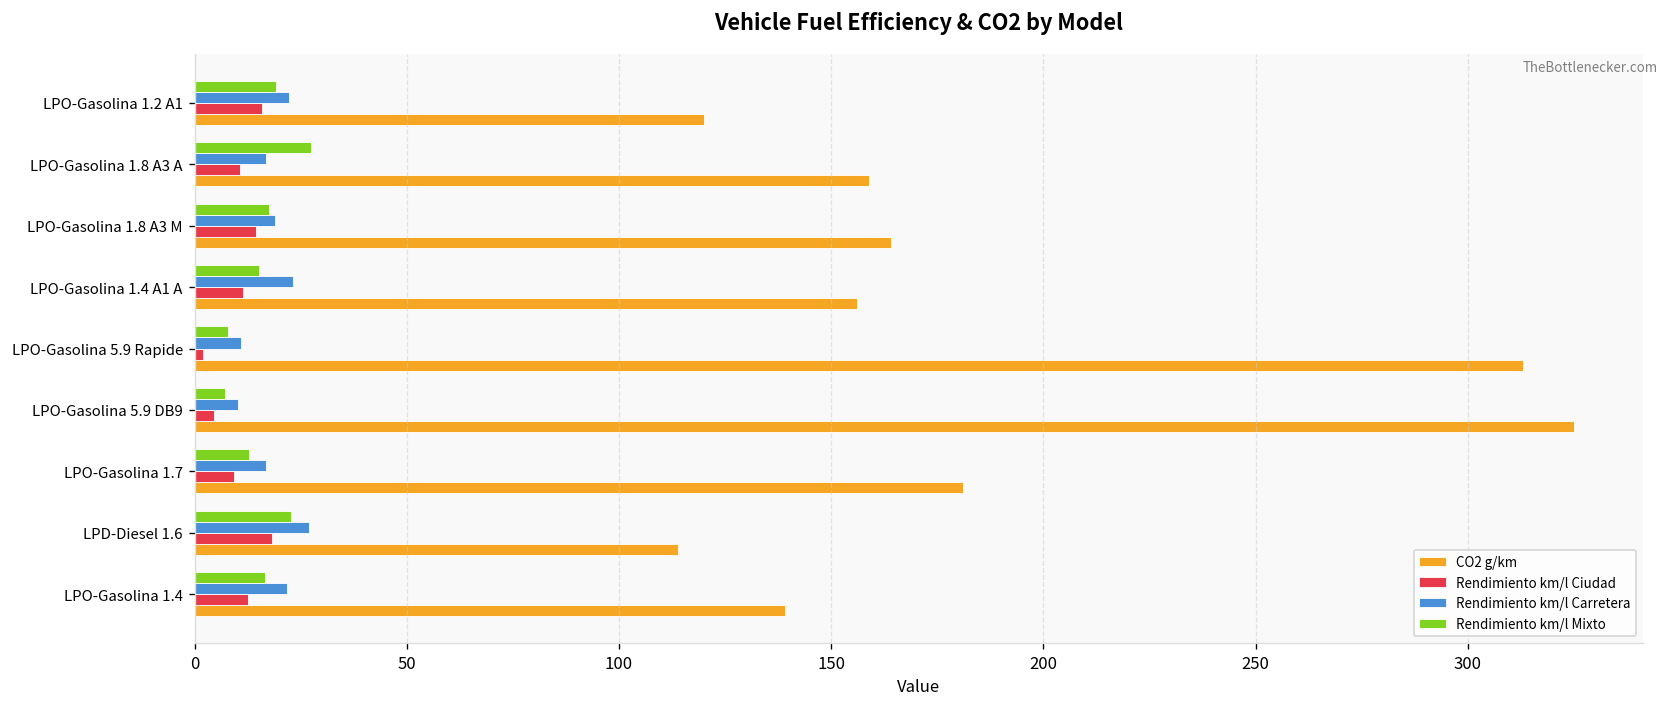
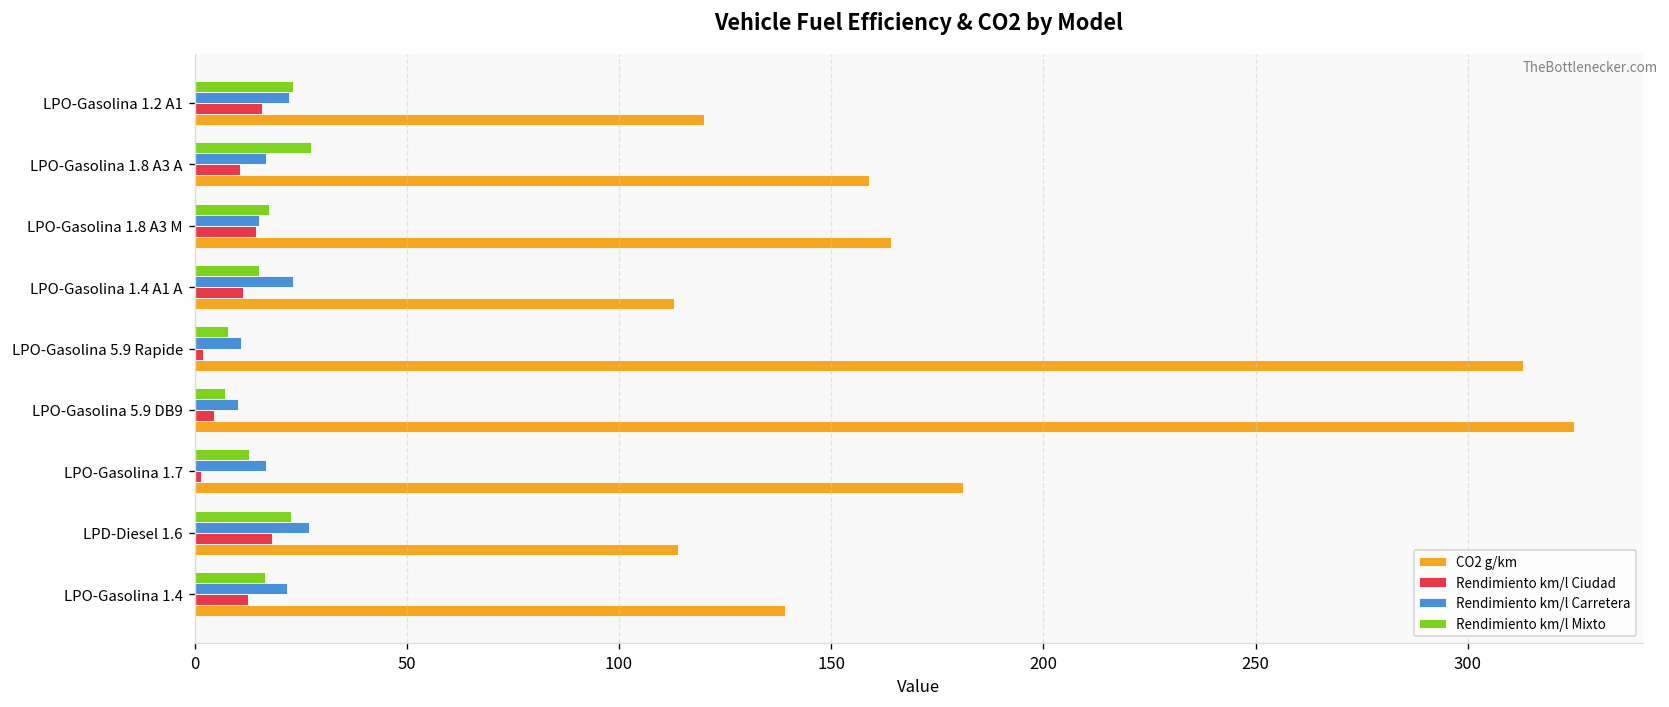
  {
    "CO2 g/km": {
      "LPO-Gasolina 1.2 A1": 120,
      "LPO-Gasolina 1.8 A3 A": 159,
      "LPO-Gasolina 1.8 A3 M": 164,
-     "LPO-Gasolina 1.4 A1 A": 156,
+     "LPO-Gasolina 1.4 A1 A": 113,
      "LPO-Gasolina 5.9 Rapide": 313,
      "LPO-Gasolina 5.9 DB9": 325,
      "LPO-Gasolina 1.7": 181,
      "LPD-Diesel 1.6": 114,
      "LPO-Gasolina 1.4": 139
    },
    "Rendimiento km/l Ciudad": {
      "LPO-Gasolina 1.2 A1": 16,
      "LPO-Gasolina 1.8 A3 A": 11,
      "LPO-Gasolina 1.8 A3 M": 14,
      "LPO-Gasolina 1.4 A1 A": 11,
      "LPO-Gasolina 5.9 Rapide": 2,
      "LPO-Gasolina 5.9 DB9": 5,
-     "LPO-Gasolina 1.7": 9,
+     "LPO-Gasolina 1.7": 2,
      "LPD-Diesel 1.6": 18,
      "LPO-Gasolina 1.4": 13
    },
    "Rendimiento km/l Carretera": {
      "LPO-Gasolina 1.2 A1": 22,
      "LPO-Gasolina 1.8 A3 A": 17,
-     "LPO-Gasolina 1.8 A3 M": 19,
+     "LPO-Gasolina 1.8 A3 M": 15,
      "LPO-Gasolina 1.4 A1 A": 23,
      "LPO-Gasolina 5.9 Rapide": 11,
      "LPO-Gasolina 5.9 DB9": 10,
      "LPO-Gasolina 1.7": 17,
      "LPD-Diesel 1.6": 27,
      "LPO-Gasolina 1.4": 22
    },
    "Rendimiento km/l Mixto": {
-     "LPO-Gasolina 1.2 A1": 19,
+     "LPO-Gasolina 1.2 A1": 23,
      "LPO-Gasolina 1.8 A3 A": 27,
      "LPO-Gasolina 1.8 A3 M": 18,
      "LPO-Gasolina 1.4 A1 A": 15,
      "LPO-Gasolina 5.9 Rapide": 8,
      "LPO-Gasolina 5.9 DB9": 7,
      "LPO-Gasolina 1.7": 13,
      "LPD-Diesel 1.6": 23,
      "LPO-Gasolina 1.4": 17
    }
  }
